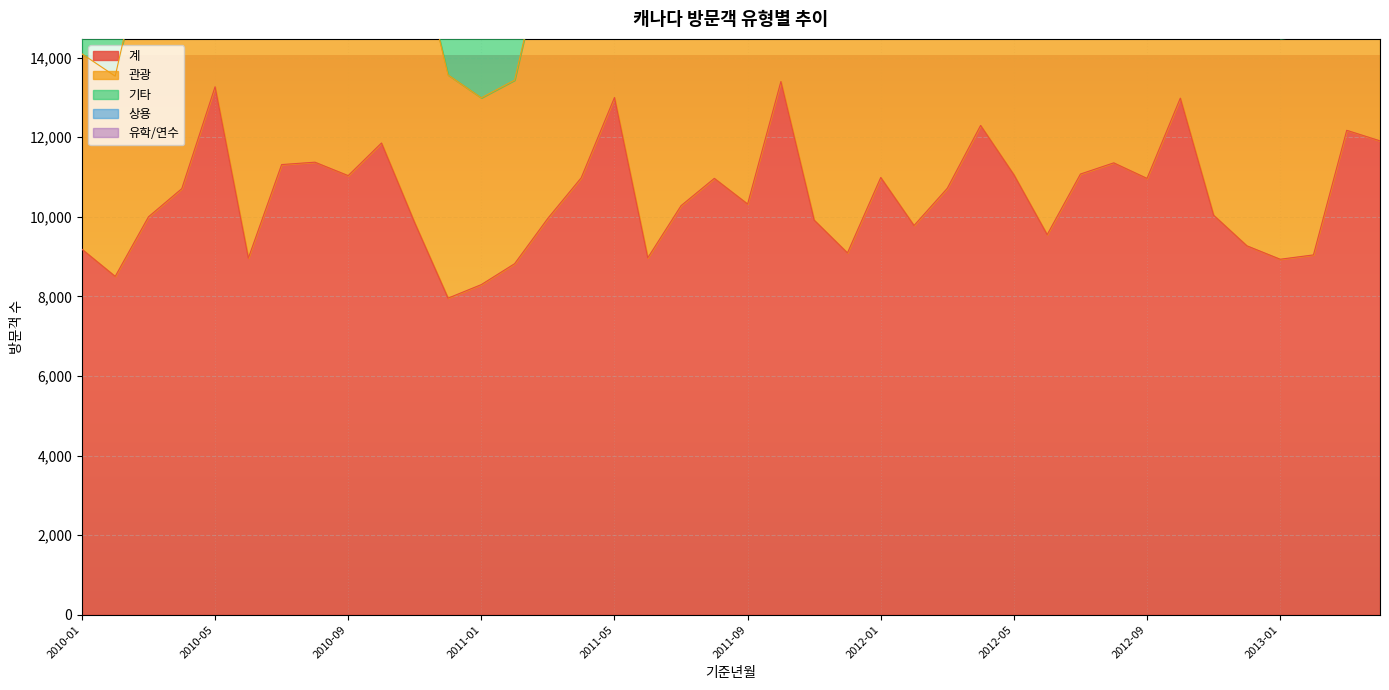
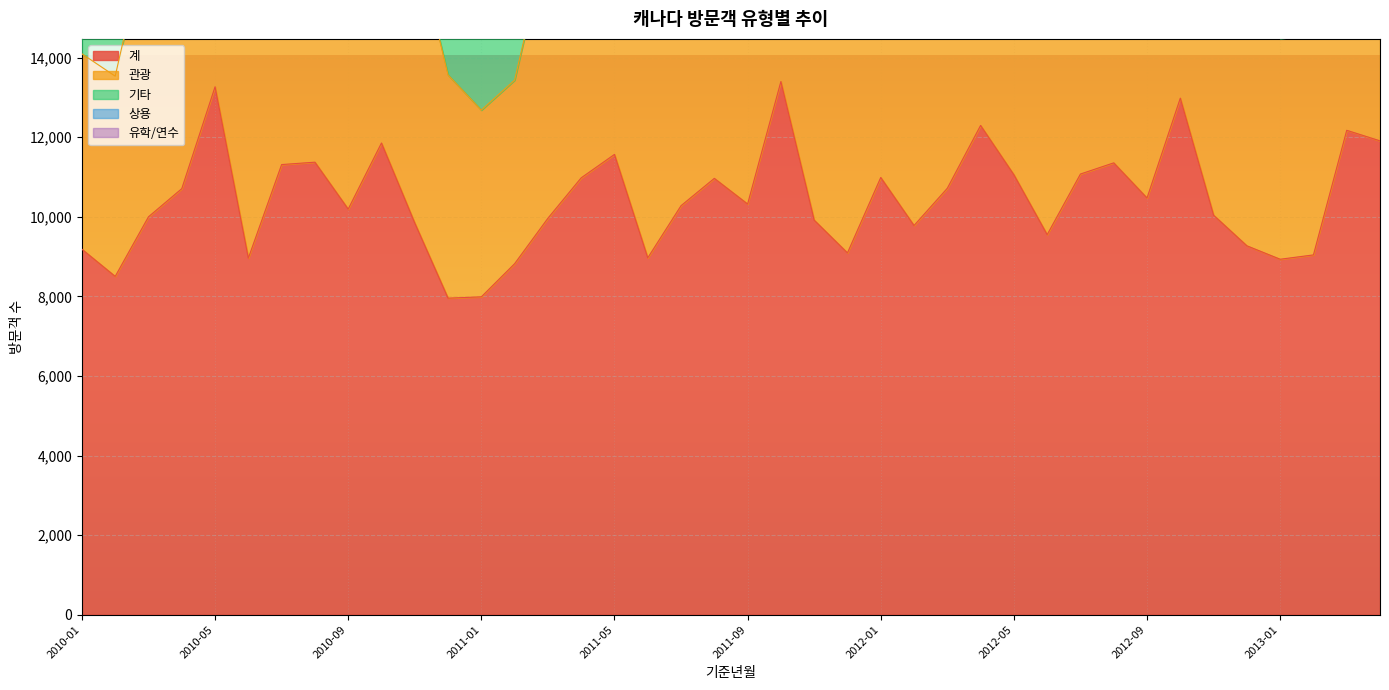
  {
    "계": {
      "2010-01": "9,200",
      "2010-05": "13,300",
-     "2010-09": "11,000",
-     "2011-01": "8,300",
-     "2011-05": "13,000",
+     "2010-09": "10,200",
+     "2011-01": "8,000",
+     "2011-05": "11,600",
      "2011-09": "10,300",
      "2012-01": "11,000",
      "2012-05": "11,100",
-     "2012-09": "11,000",
+     "2012-09": "10,500",
      "2013-01": "8,900"
    },
    "관광": {
      "2010-01": "4,900",
      "2011-01": "4,700",
      "2013-01": "5,500"
    }
  }
